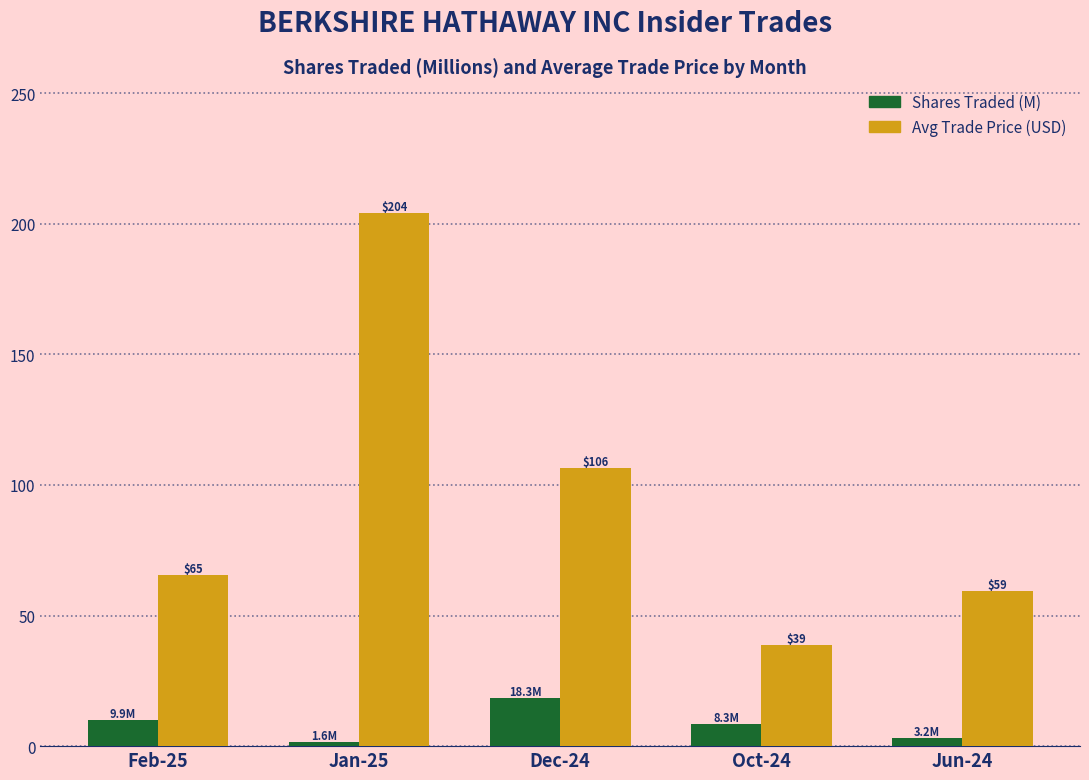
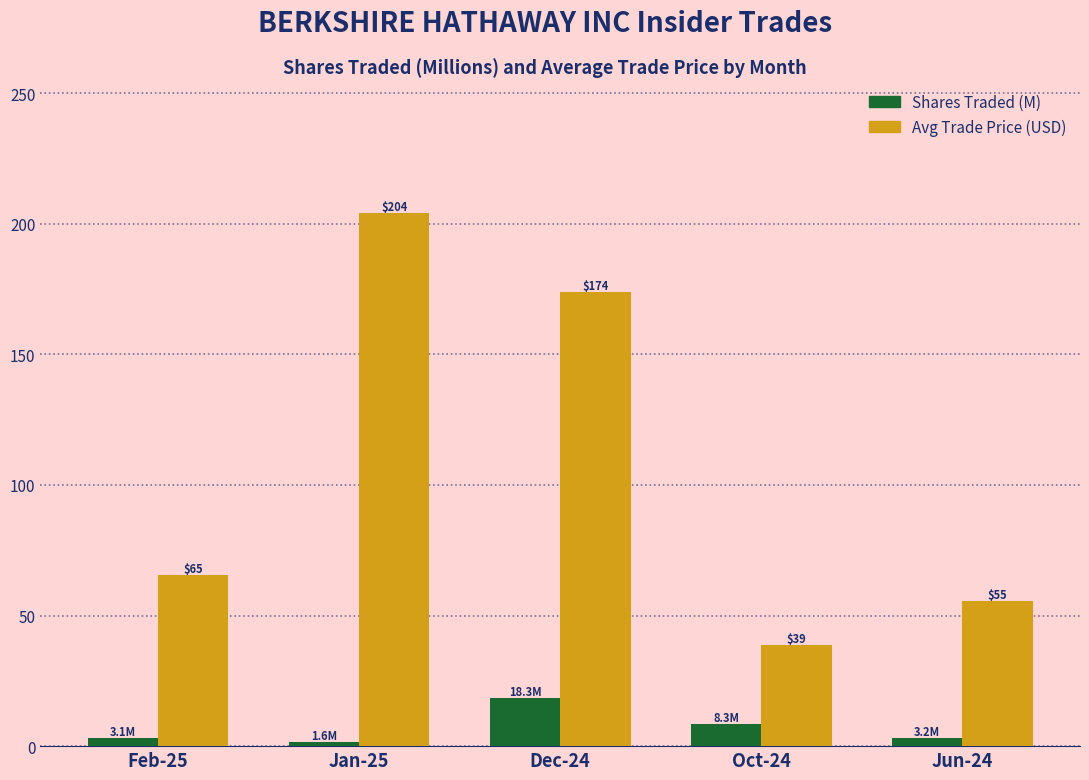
  {
    "Shares Traded (M)": {
-     "Feb-25": "9.9M",
+     "Feb-25": "3.1M",
      "Jan-25": "1.6M",
      "Dec-24": "18.3M",
      "Oct-24": "8.3M",
      "Jun-24": "3.2M"
    },
    "Avg Trade Price (USD)": {
      "Feb-25": "$65",
      "Jan-25": "$204",
-     "Dec-24": "$106",
+     "Dec-24": "$174",
      "Oct-24": "$39",
-     "Jun-24": "$59"
+     "Jun-24": "$55"
    }
  }
